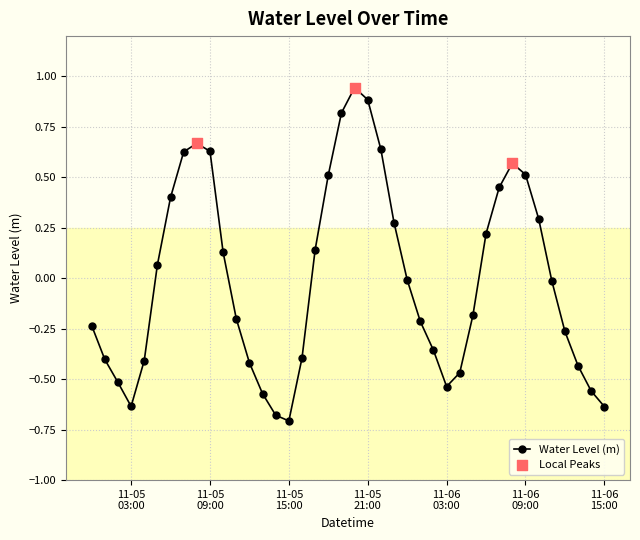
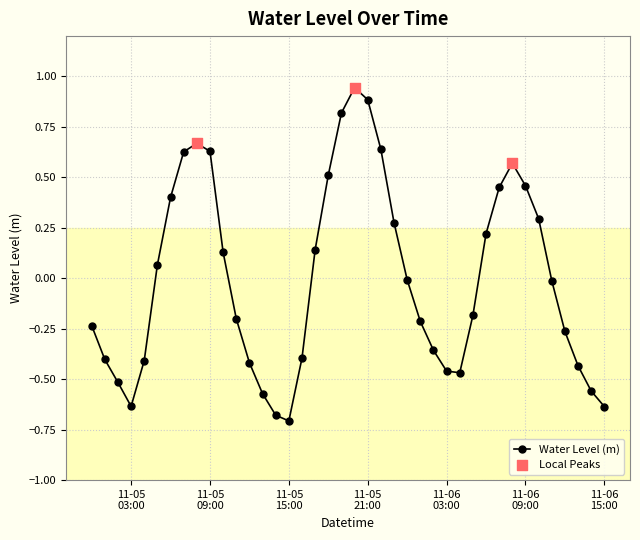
  {
    "Water Level (m)": {
      "11-05 03:00": -0.63,
      "11-05 09:00": 0.63,
      "11-05 15:00": -0.71,
      "11-05 21:00": 0.88,
-     "11-06 03:00": -0.54,
-     "11-06 09:00": 0.51,
+     "11-06 03:00": -0.46,
+     "11-06 09:00": 0.46,
      "11-06 15:00": -0.64
    }
  }
